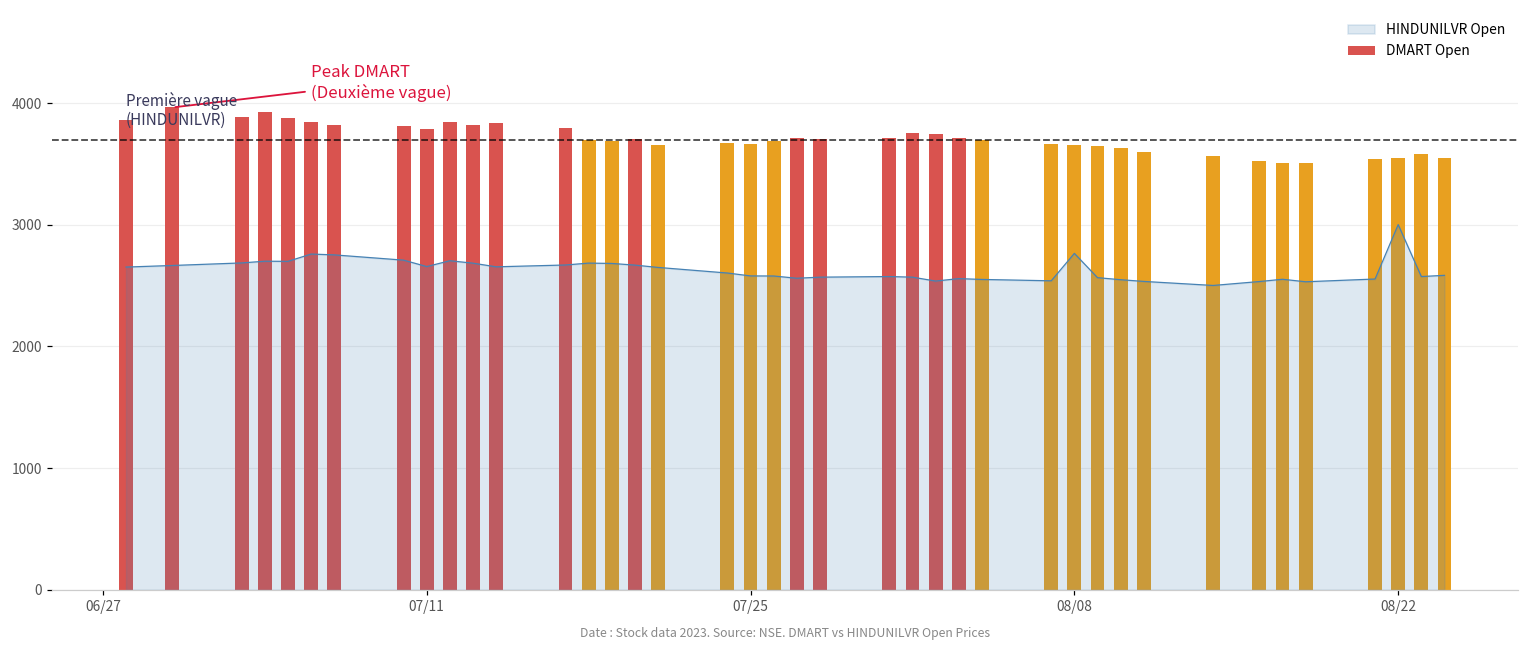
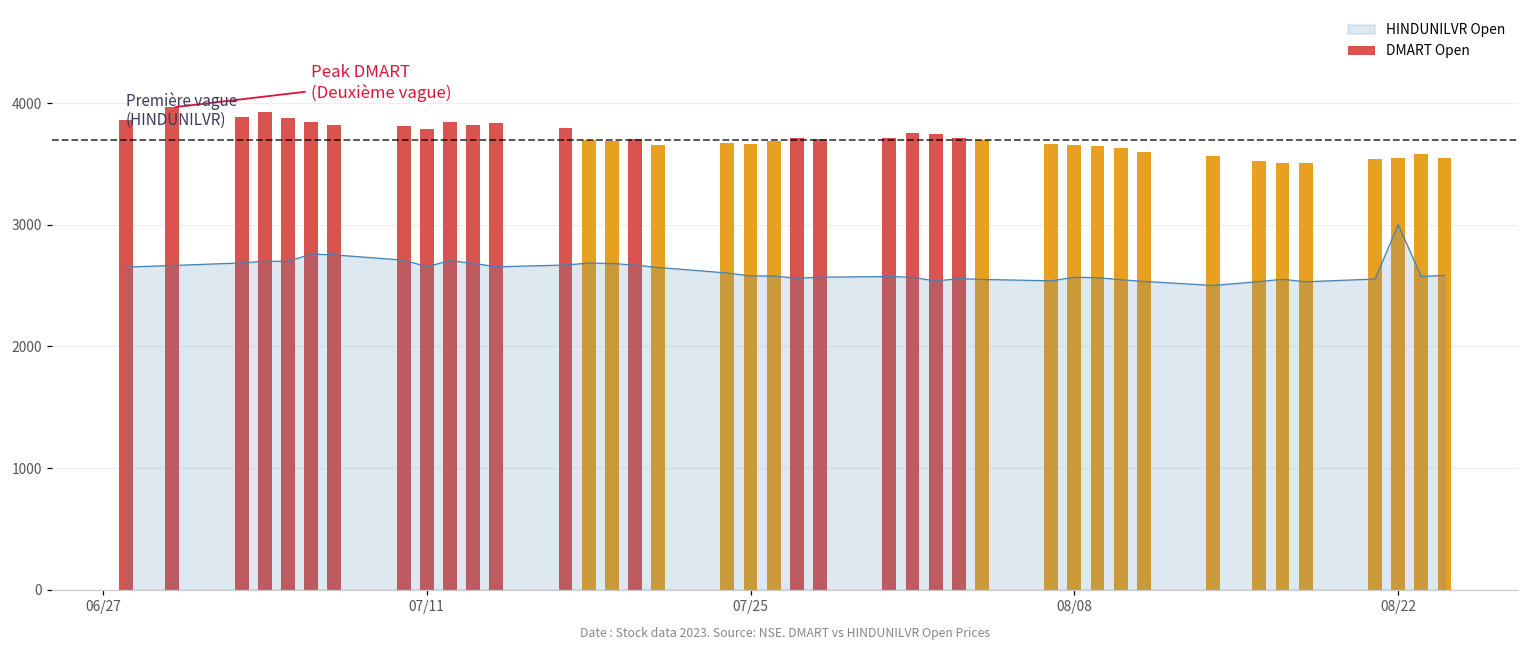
  {
    "HINDUNILVR Open": {
      "07/11": 2660,
      "07/25": 2580,
-     "08/08": 2770,
+     "08/08": 2570,
      "08/22": 3000
    }
  }
